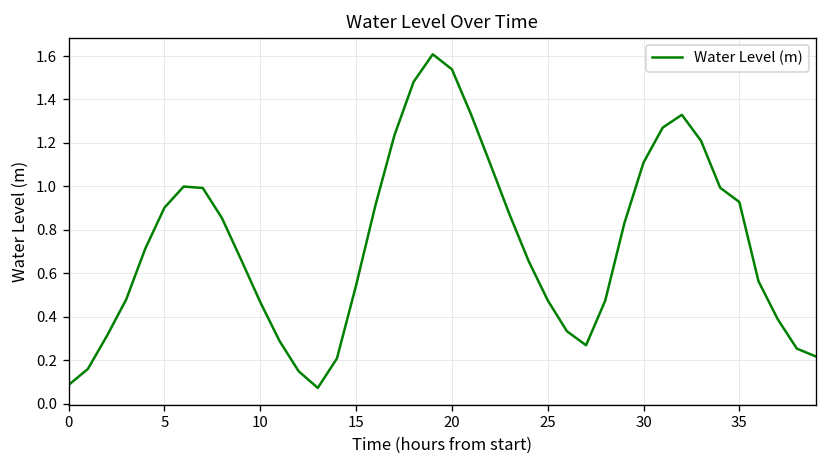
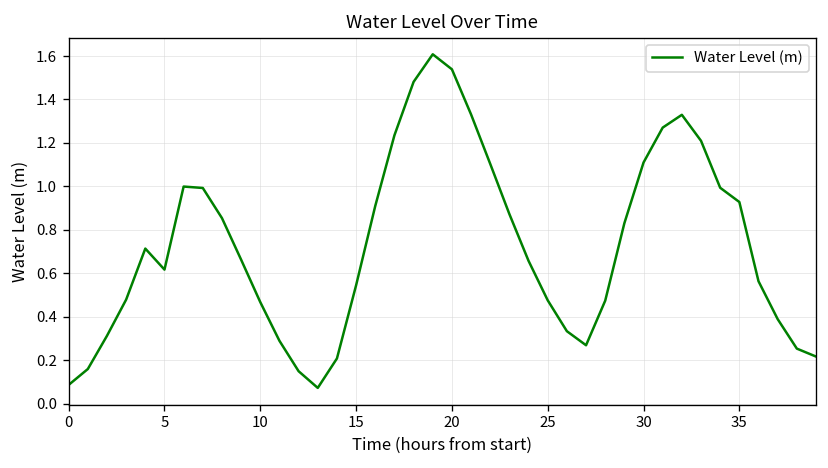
  {
    "0": 0.09,
-   "5": 0.90,
+   "5": 0.62,
    "10": 0.47,
    "15": 0.54,
    "20": 1.54,
    "25": 0.48,
    "30": 1.11,
    "35": 0.93
  }
